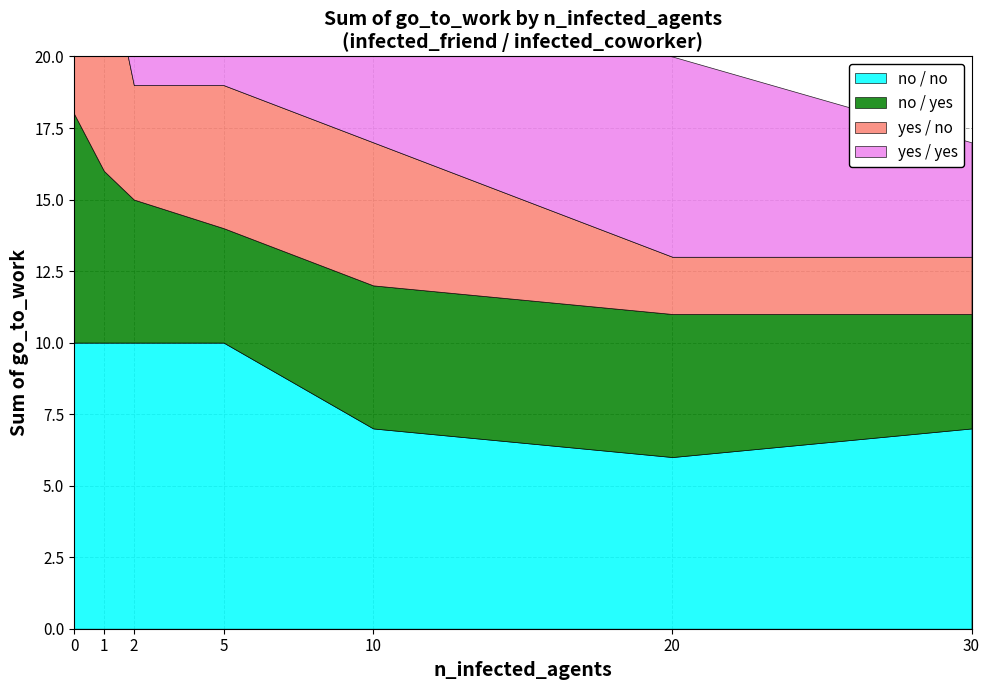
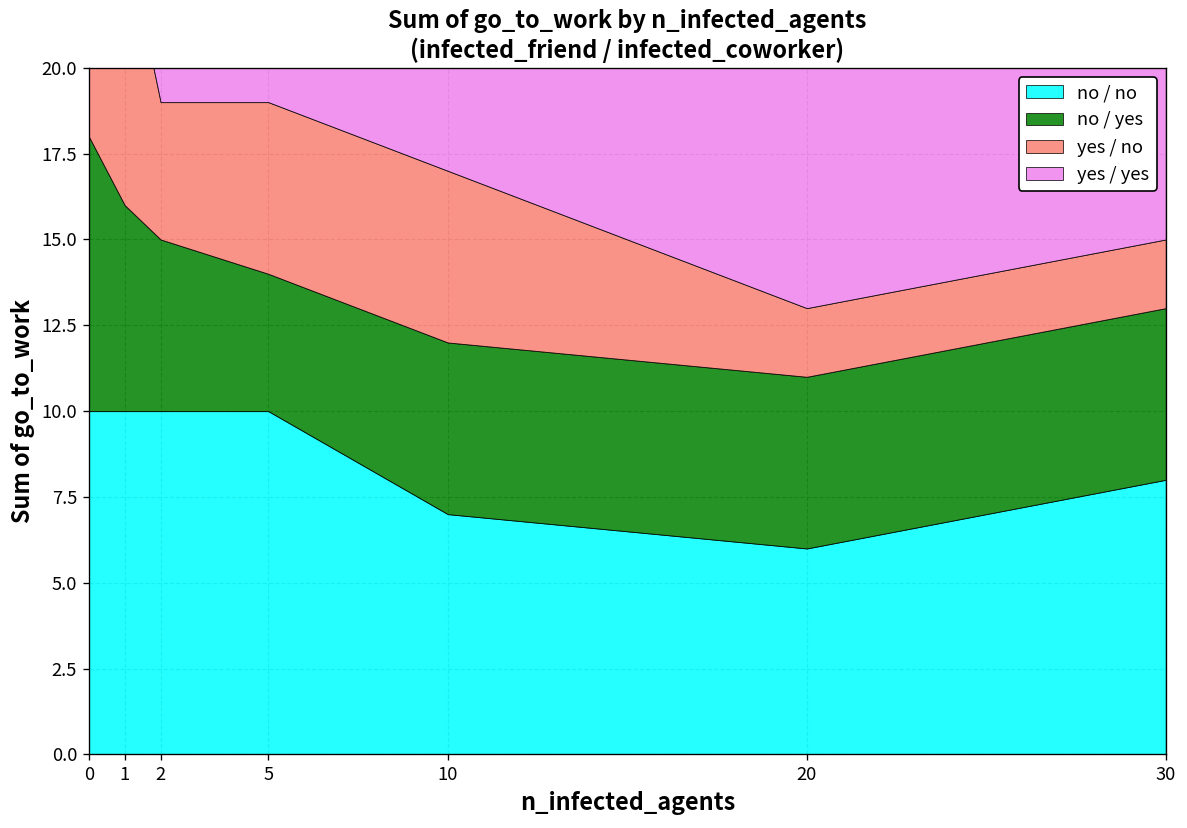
  {
    "no / no": {
      "0": 10,
      "1": 10,
      "2": 10,
      "5": 10,
      "10": 7,
      "20": 6,
-     "30": 7
+     "30": 8
    },
    "no / yes": {
      "0": 8,
      "1": 6,
      "2": 5,
      "5": 4,
      "10": 5,
      "20": 5,
-     "30": 4
+     "30": 5
    },
    "yes / no": {
      "2": 4,
      "5": 5,
      "10": 5,
      "20": 2,
      "30": 2
    },
    "yes / yes": {
      "20": 7,
-     "30": 4
+     "30": 5
    }
  }
